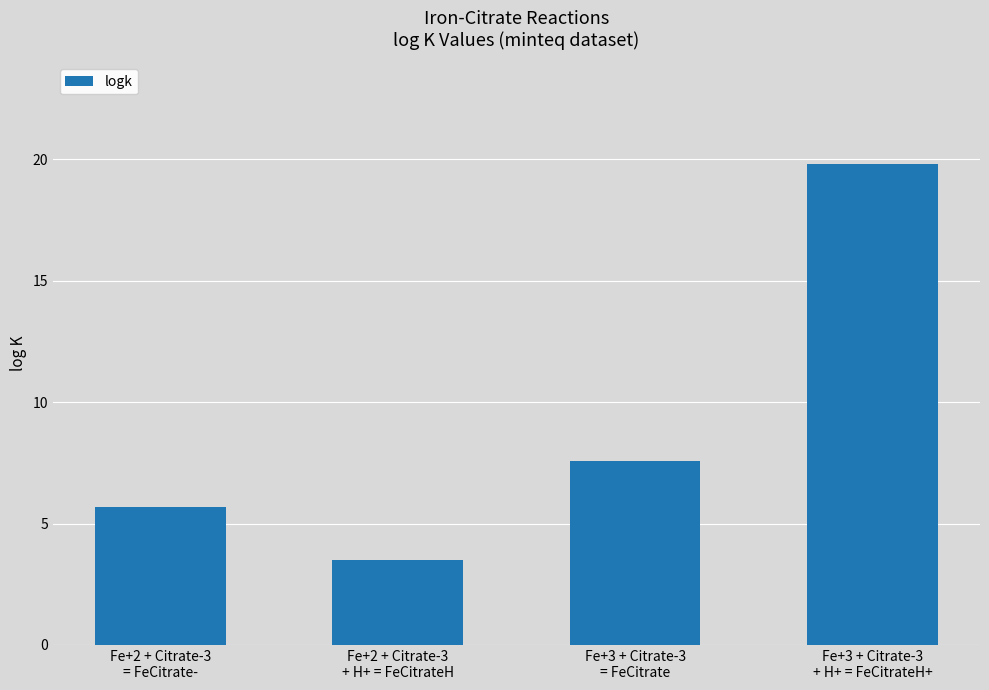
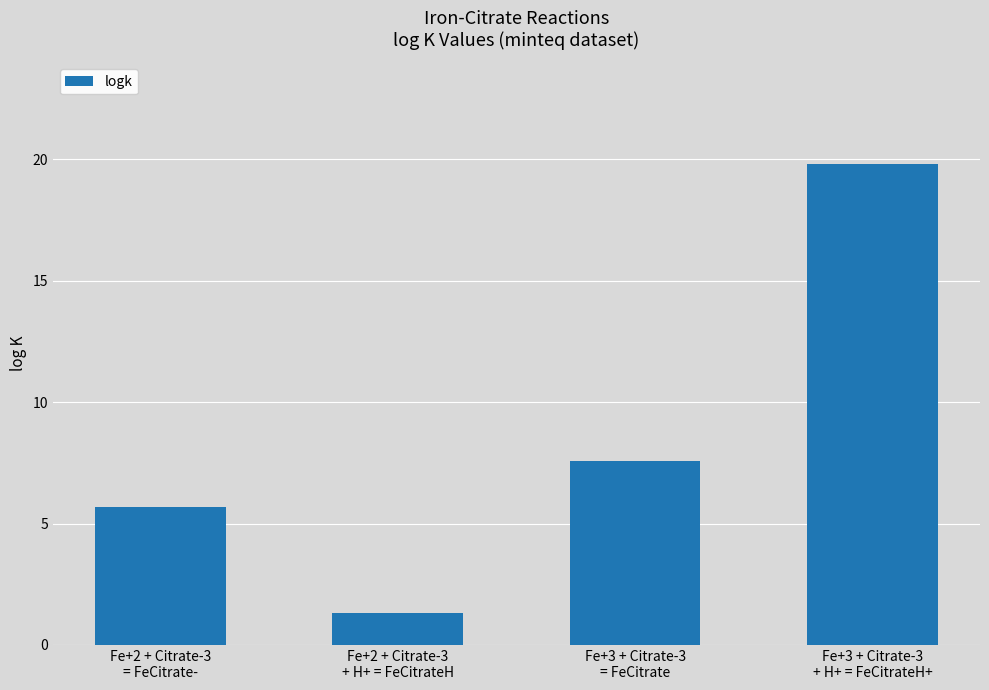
  {
    "Fe+2 + Citrate-3 = FeCitrate-": 5.7,
-   "Fe+2 + Citrate-3 + H+ = FeCitrateH": 3.5,
+   "Fe+2 + Citrate-3 + H+ = FeCitrateH": 1.3,
    "Fe+3 + Citrate-3 = FeCitrate": 7.6,
    "Fe+3 + Citrate-3 + H+ = FeCitrateH+": 19.8
  }
